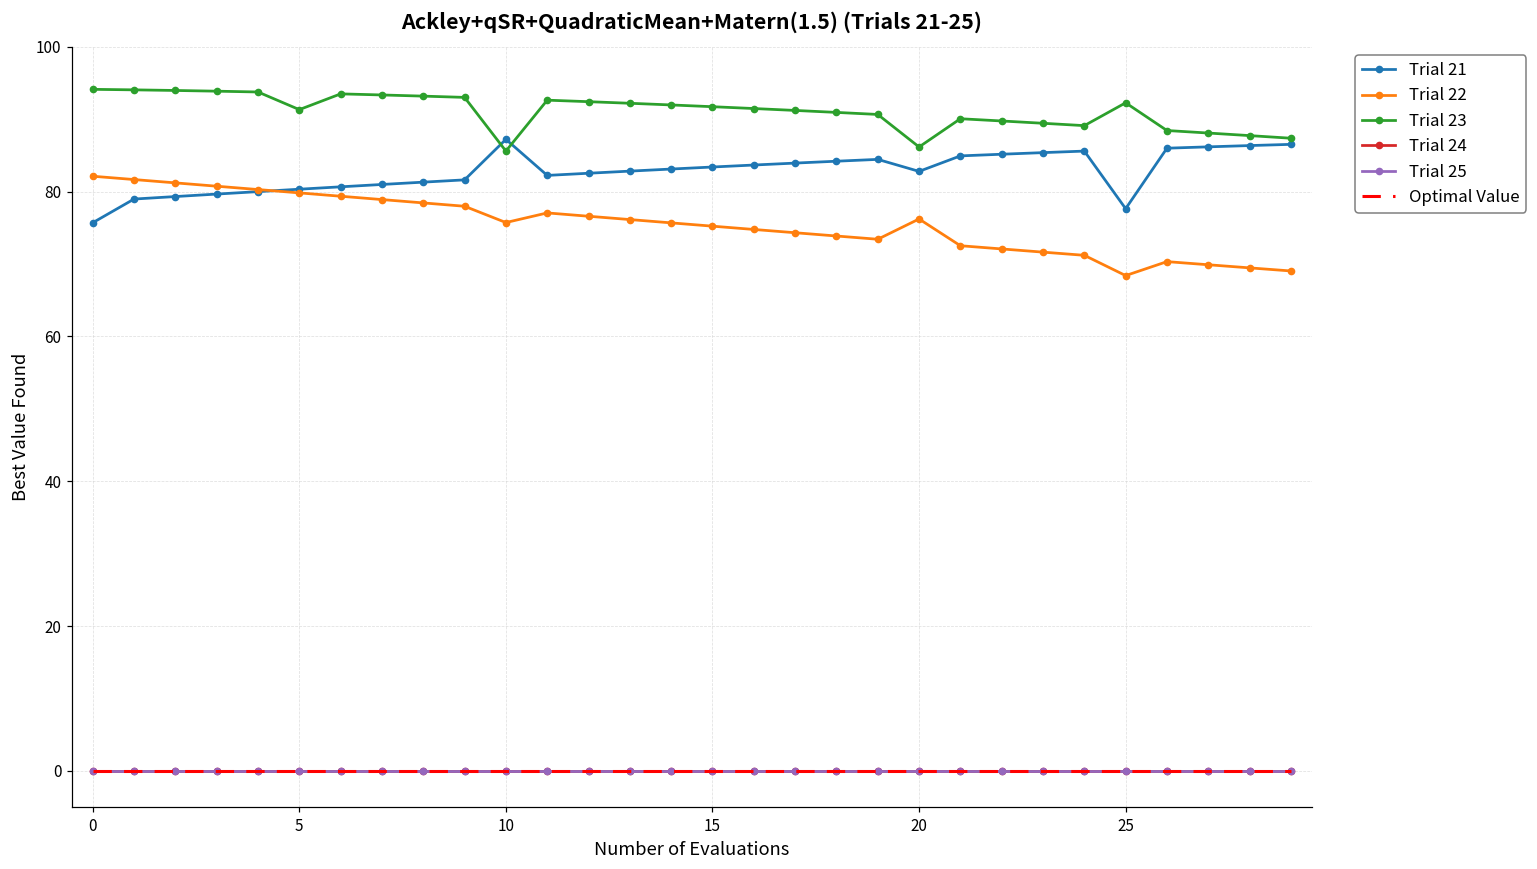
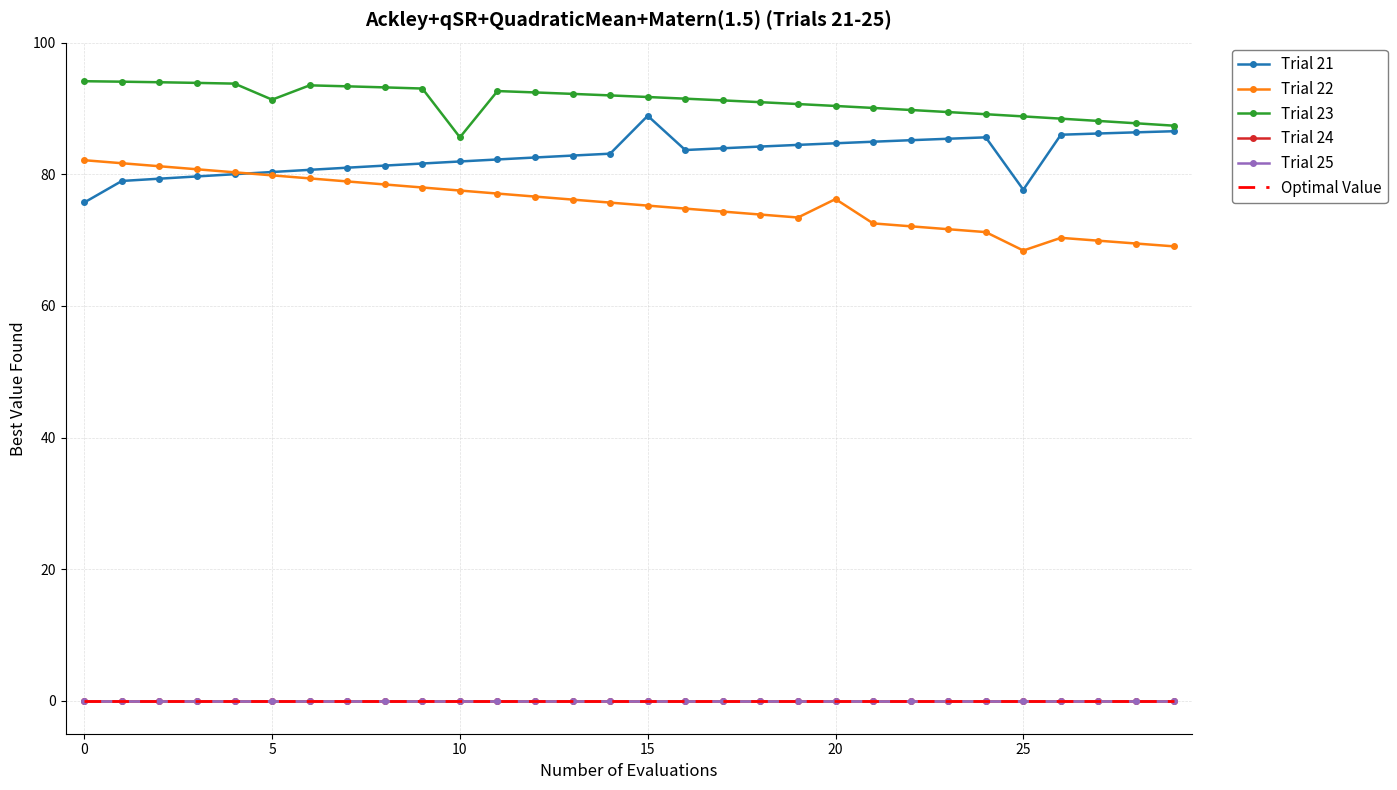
  {
    "Trial 21": {
      "0": 76,
      "5": 80,
-     "10": 87,
-     "15": 83,
-     "20": 83,
+     "10": 82,
+     "15": 89,
+     "20": 85,
      "25": 78
    },
    "Trial 22": {
      "0": 82,
      "5": 80,
-     "10": 76,
+     "10": 78,
      "15": 75,
      "20": 76,
      "25": 68
    },
    "Trial 23": {
      "0": 94,
      "5": 91,
      "10": 86,
      "15": 92,
-     "20": 86,
-     "25": 92
+     "20": 90,
+     "25": 89
    },
    "Optimal Value": {
      "0": 0,
      "5": 0,
      "10": 0,
      "15": 0,
      "20": 0,
      "25": 0
    }
  }
